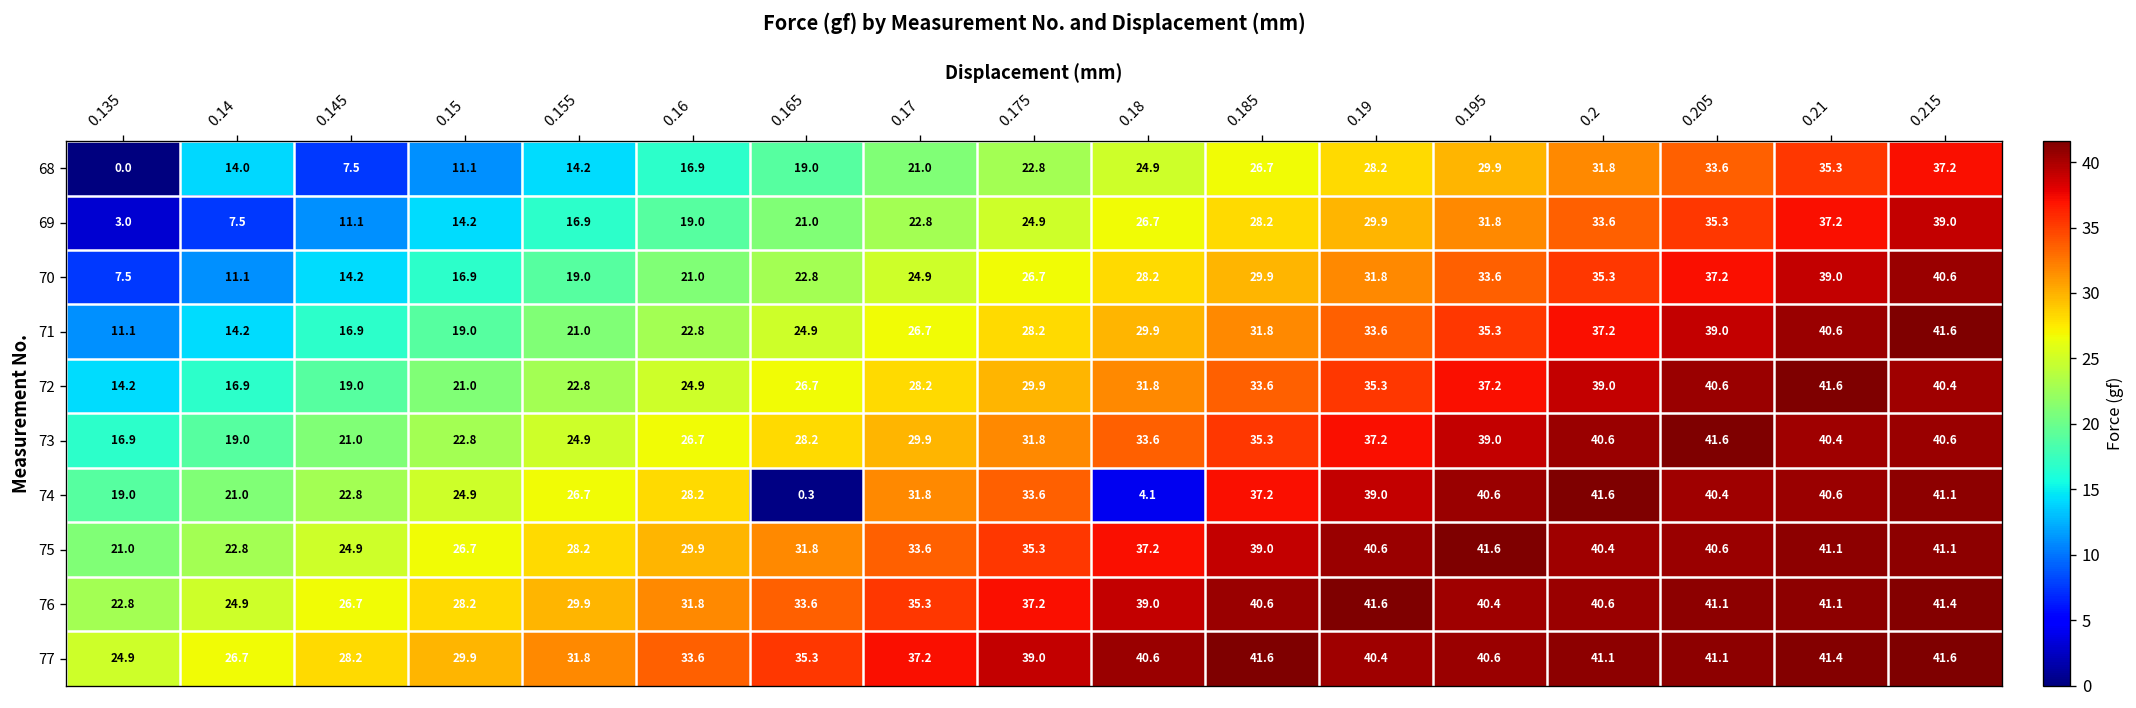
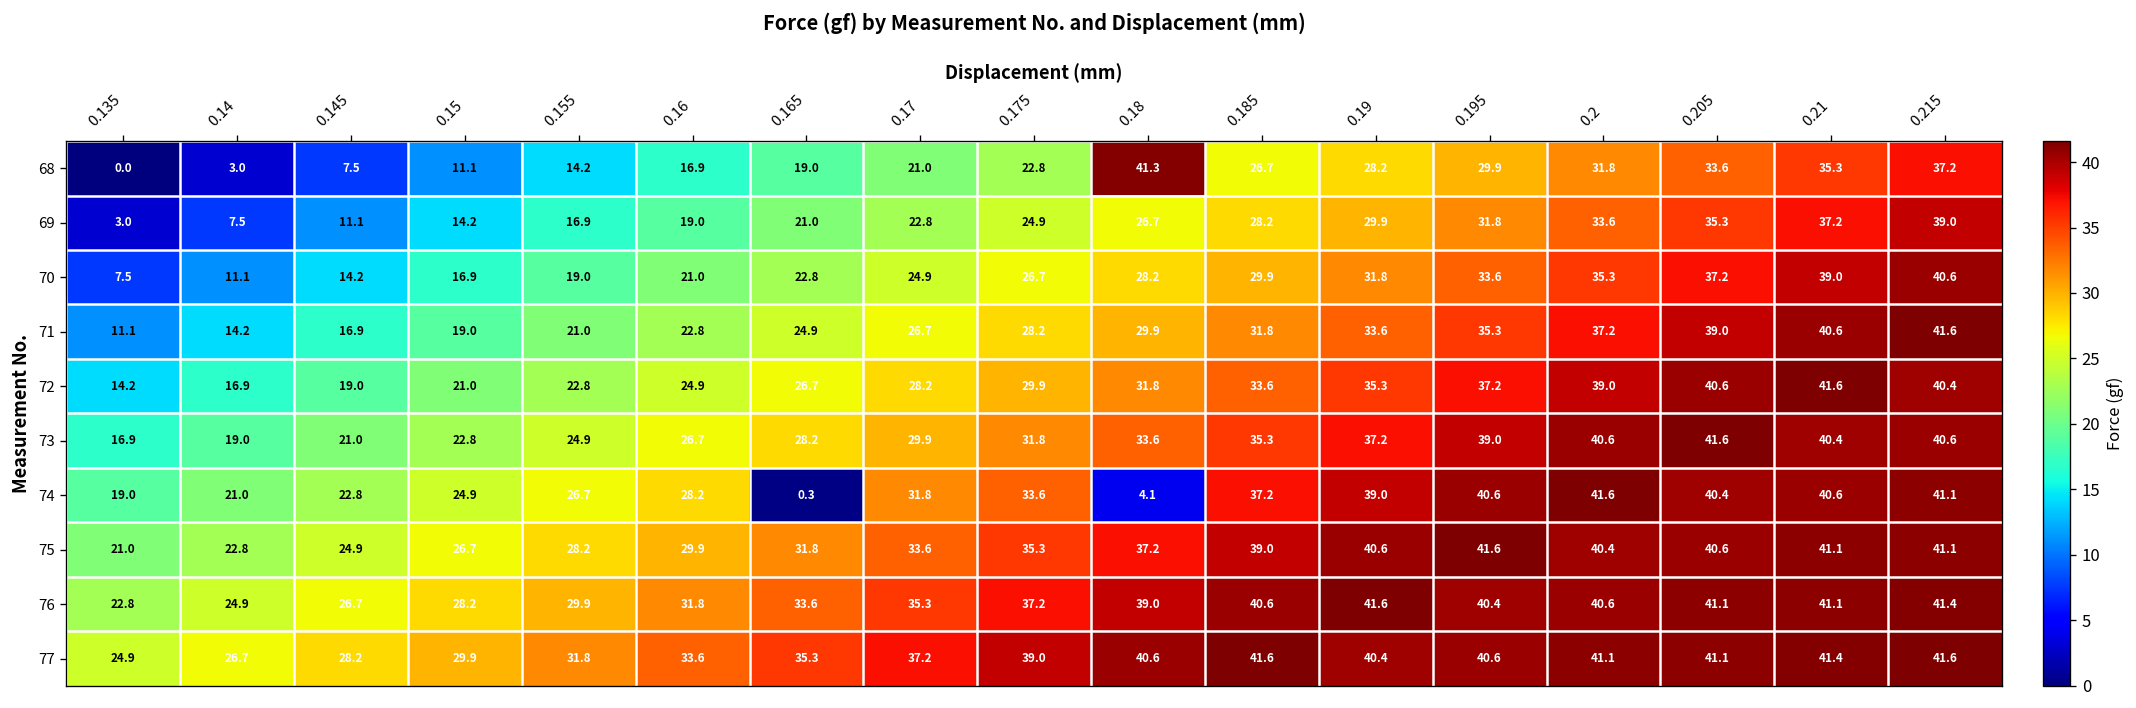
  {
    "68": {
      "0.135": 0.0,
-     "0.14": 14.0,
+     "0.14": 3.0,
      "0.145": 7.5,
      "0.15": 11.1,
      "0.155": 14.2,
      "0.16": 16.9,
      "0.165": 19.0,
      "0.17": 21.0,
      "0.175": 22.8,
-     "0.18": 24.9,
+     "0.18": 41.3,
      "0.185": 26.7,
      "0.19": 28.2,
      "0.195": 29.9,
      "0.2": 31.8,
      "0.205": 33.6,
      "0.21": 35.3,
      "0.215": 37.2
    },
    "69": {
      "0.135": 3.0,
      "0.14": 7.5,
      "0.145": 11.1,
      "0.15": 14.2,
      "0.155": 16.9,
      "0.16": 19.0,
      "0.165": 21.0,
      "0.17": 22.8,
      "0.175": 24.9,
      "0.18": 26.7,
      "0.185": 28.2,
      "0.19": 29.9,
      "0.195": 31.8,
      "0.2": 33.6,
      "0.205": 35.3,
      "0.21": 37.2,
      "0.215": 39.0
    },
    "70": {
      "0.135": 7.5,
      "0.14": 11.1,
      "0.145": 14.2,
      "0.15": 16.9,
      "0.155": 19.0,
      "0.16": 21.0,
      "0.165": 22.8,
      "0.17": 24.9,
      "0.175": 26.7,
      "0.18": 28.2,
      "0.185": 29.9,
      "0.19": 31.8,
      "0.195": 33.6,
      "0.2": 35.3,
      "0.205": 37.2,
      "0.21": 39.0,
      "0.215": 40.6
    },
    "71": {
      "0.135": 11.1,
      "0.14": 14.2,
      "0.145": 16.9,
      "0.15": 19.0,
      "0.155": 21.0,
      "0.16": 22.8,
      "0.165": 24.9,
      "0.17": 26.7,
      "0.175": 28.2,
      "0.18": 29.9,
      "0.185": 31.8,
      "0.19": 33.6,
      "0.195": 35.3,
      "0.2": 37.2,
      "0.205": 39.0,
      "0.21": 40.6,
      "0.215": 41.6
    },
    "72": {
      "0.135": 14.2,
      "0.14": 16.9,
      "0.145": 19.0,
      "0.15": 21.0,
      "0.155": 22.8,
      "0.16": 24.9,
      "0.165": 26.7,
      "0.17": 28.2,
      "0.175": 29.9,
      "0.18": 31.8,
      "0.185": 33.6,
      "0.19": 35.3,
      "0.195": 37.2,
      "0.2": 39.0,
      "0.205": 40.6,
      "0.21": 41.6,
      "0.215": 40.4
    },
    "73": {
      "0.135": 16.9,
      "0.14": 19.0,
      "0.145": 21.0,
      "0.15": 22.8,
      "0.155": 24.9,
      "0.16": 26.7,
      "0.165": 28.2,
      "0.17": 29.9,
      "0.175": 31.8,
      "0.18": 33.6,
      "0.185": 35.3,
      "0.19": 37.2,
      "0.195": 39.0,
      "0.2": 40.6,
      "0.205": 41.6,
      "0.21": 40.4,
      "0.215": 40.6
    },
    "74": {
      "0.135": 19.0,
      "0.14": 21.0,
      "0.145": 22.8,
      "0.15": 24.9,
      "0.155": 26.7,
      "0.16": 28.2,
      "0.165": 0.3,
      "0.17": 31.8,
      "0.175": 33.6,
      "0.18": 4.1,
      "0.185": 37.2,
      "0.19": 39.0,
      "0.195": 40.6,
      "0.2": 41.6,
      "0.205": 40.4,
      "0.21": 40.6,
      "0.215": 41.1
    },
    "75": {
      "0.135": 21.0,
      "0.14": 22.8,
      "0.145": 24.9,
      "0.15": 26.7,
      "0.155": 28.2,
      "0.16": 29.9,
      "0.165": 31.8,
      "0.17": 33.6,
      "0.175": 35.3,
      "0.18": 37.2,
      "0.185": 39.0,
      "0.19": 40.6,
      "0.195": 41.6,
      "0.2": 40.4,
      "0.205": 40.6,
      "0.21": 41.1,
      "0.215": 41.1
    },
    "76": {
      "0.135": 22.8,
      "0.14": 24.9,
      "0.145": 26.7,
      "0.15": 28.2,
      "0.155": 29.9,
      "0.16": 31.8,
      "0.165": 33.6,
      "0.17": 35.3,
      "0.175": 37.2,
      "0.18": 39.0,
      "0.185": 40.6,
      "0.19": 41.6,
      "0.195": 40.4,
      "0.2": 40.6,
      "0.205": 41.1,
      "0.21": 41.1,
      "0.215": 41.4
    },
    "77": {
      "0.135": 24.9,
      "0.14": 26.7,
      "0.145": 28.2,
      "0.15": 29.9,
      "0.155": 31.8,
      "0.16": 33.6,
      "0.165": 35.3,
      "0.17": 37.2,
      "0.175": 39.0,
      "0.18": 40.6,
      "0.185": 41.6,
      "0.19": 40.4,
      "0.195": 40.6,
      "0.2": 41.1,
      "0.205": 41.1,
      "0.21": 41.4,
      "0.215": 41.6
    }
  }
